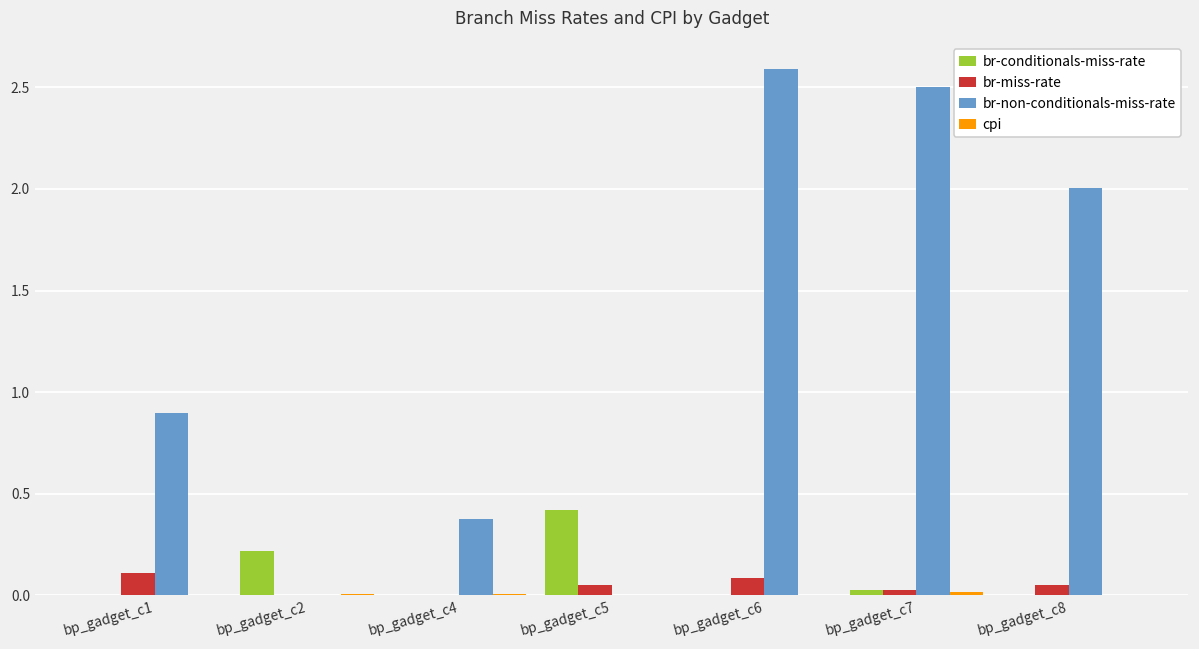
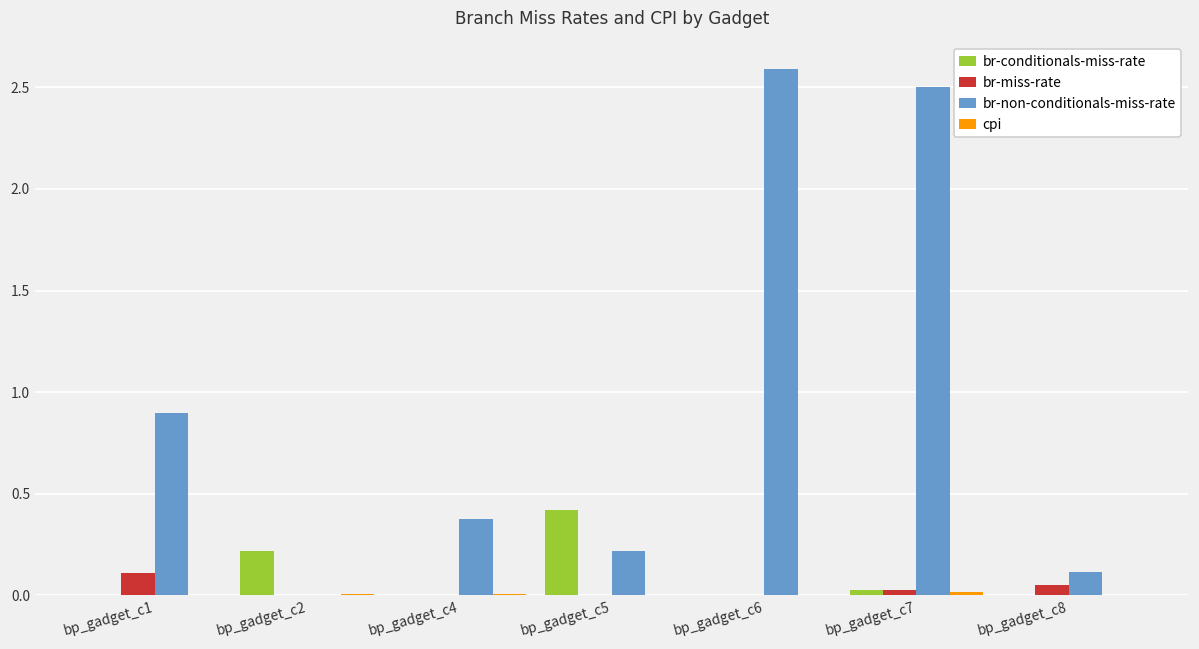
  {
    "br-conditionals-miss-rate": {
      "bp_gadget_c2": 0.22,
      "bp_gadget_c5": 0.42,
      "bp_gadget_c7": 0.02
    },
    "br-miss-rate": {
      "bp_gadget_c1": 0.11,
-     "bp_gadget_c5": 0.05,
-     "bp_gadget_c6": 0.09,
+     "bp_gadget_c5": 0.00,
+     "bp_gadget_c6": 0.00,
      "bp_gadget_c7": 0.02,
      "bp_gadget_c8": 0.05
    },
    "br-non-conditionals-miss-rate": {
      "bp_gadget_c1": 0.90,
      "bp_gadget_c4": 0.38,
-     "bp_gadget_c5": 0.00,
+     "bp_gadget_c5": 0.22,
      "bp_gadget_c6": 2.59,
      "bp_gadget_c7": 2.50,
-     "bp_gadget_c8": 2.00
+     "bp_gadget_c8": 0.12
    },
    "cpi": {
      "bp_gadget_c7": 0.01
    }
  }
